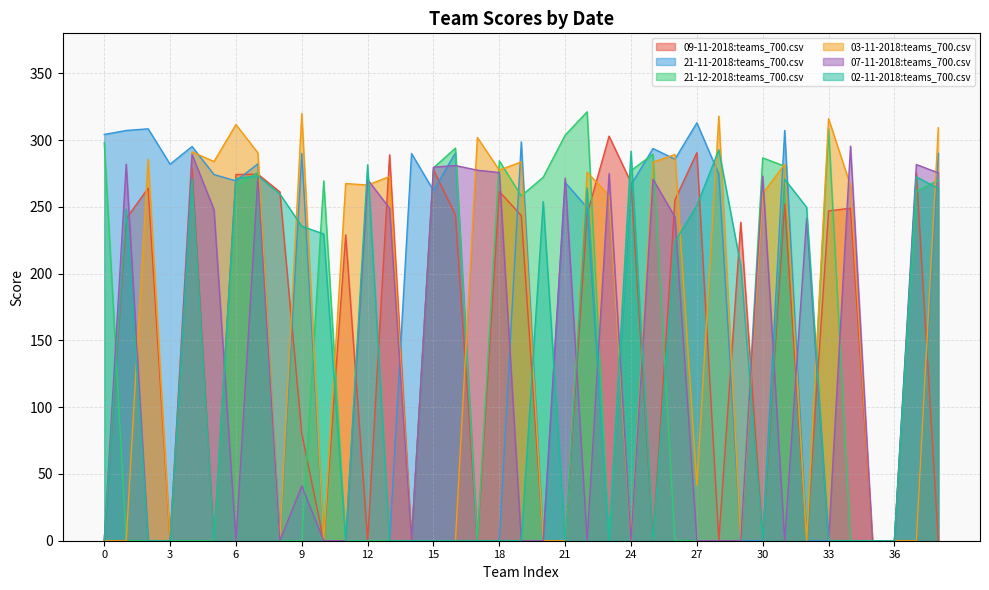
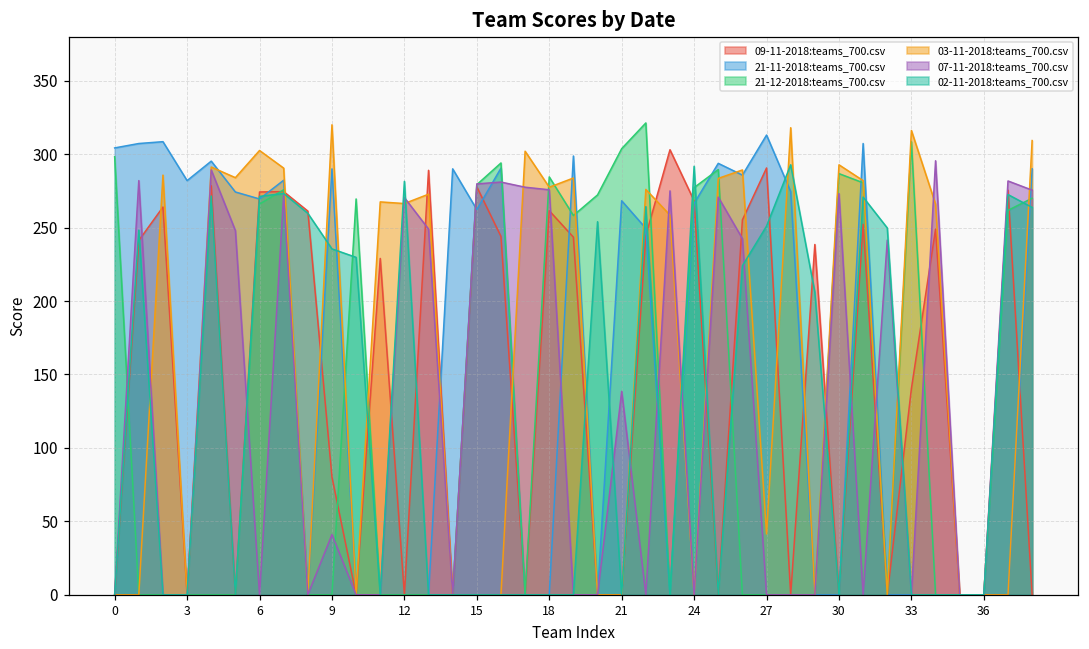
  {
    "09-11-2018:teams_700.csv": {
      "6": 274,
      "9": 80,
      "18": 262,
      "27": 291,
-     "33": 247
+     "33": 140
    },
    "03-11-2018:teams_700.csv": {
-     "6": 312,
+     "6": 303,
      "9": 320,
      "12": 266,
      "27": 41,
-     "30": 260,
+     "30": 293,
      "33": 316
    },
    "07-11-2018:teams_700.csv": {
      "6": 0,
      "9": 41,
      "12": 270,
-     "21": 272,
+     "21": 139,
      "30": 273
    }
  }
